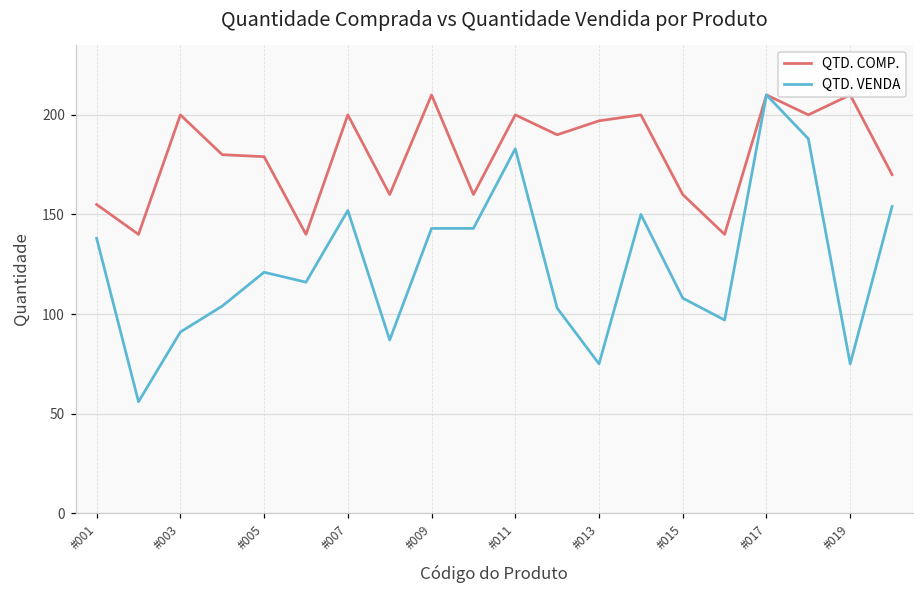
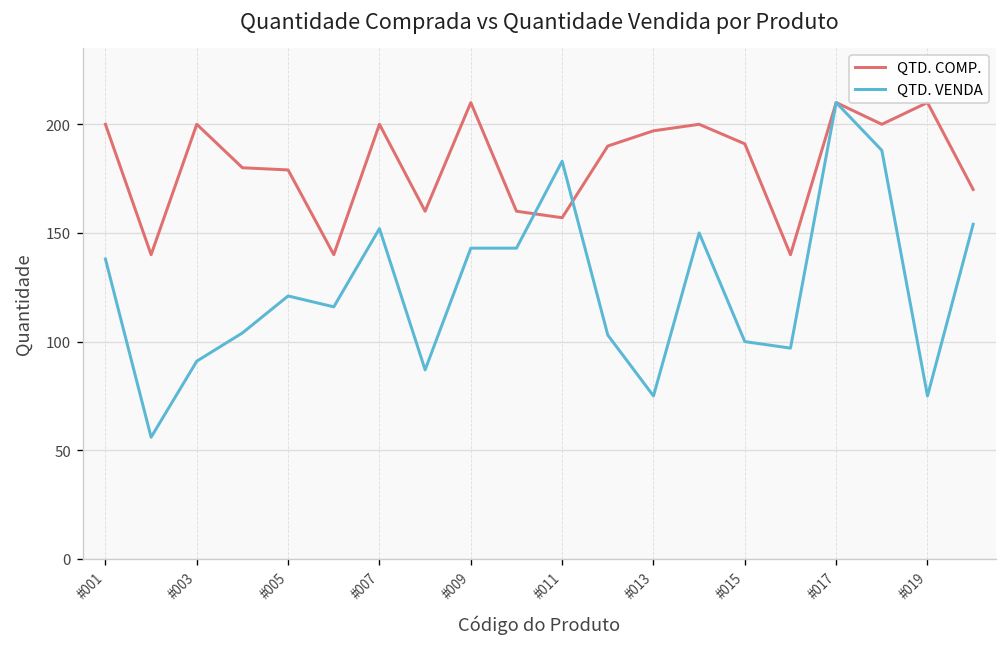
  {
    "QTD. COMP.": {
-     "#001": 155,
+     "#001": 200,
      "#003": 200,
      "#005": 179,
      "#007": 200,
      "#009": 210,
-     "#011": 200,
+     "#011": 157,
      "#013": 197,
-     "#015": 160
+     "#015": 191
    },
    "QTD. VENDA": {
      "#001": 138,
      "#003": 91,
      "#005": 121,
      "#007": 152,
      "#009": 143,
      "#011": 183,
      "#013": 75,
-     "#015": 108,
+     "#015": 100,
      "#019": 75
    }
  }
